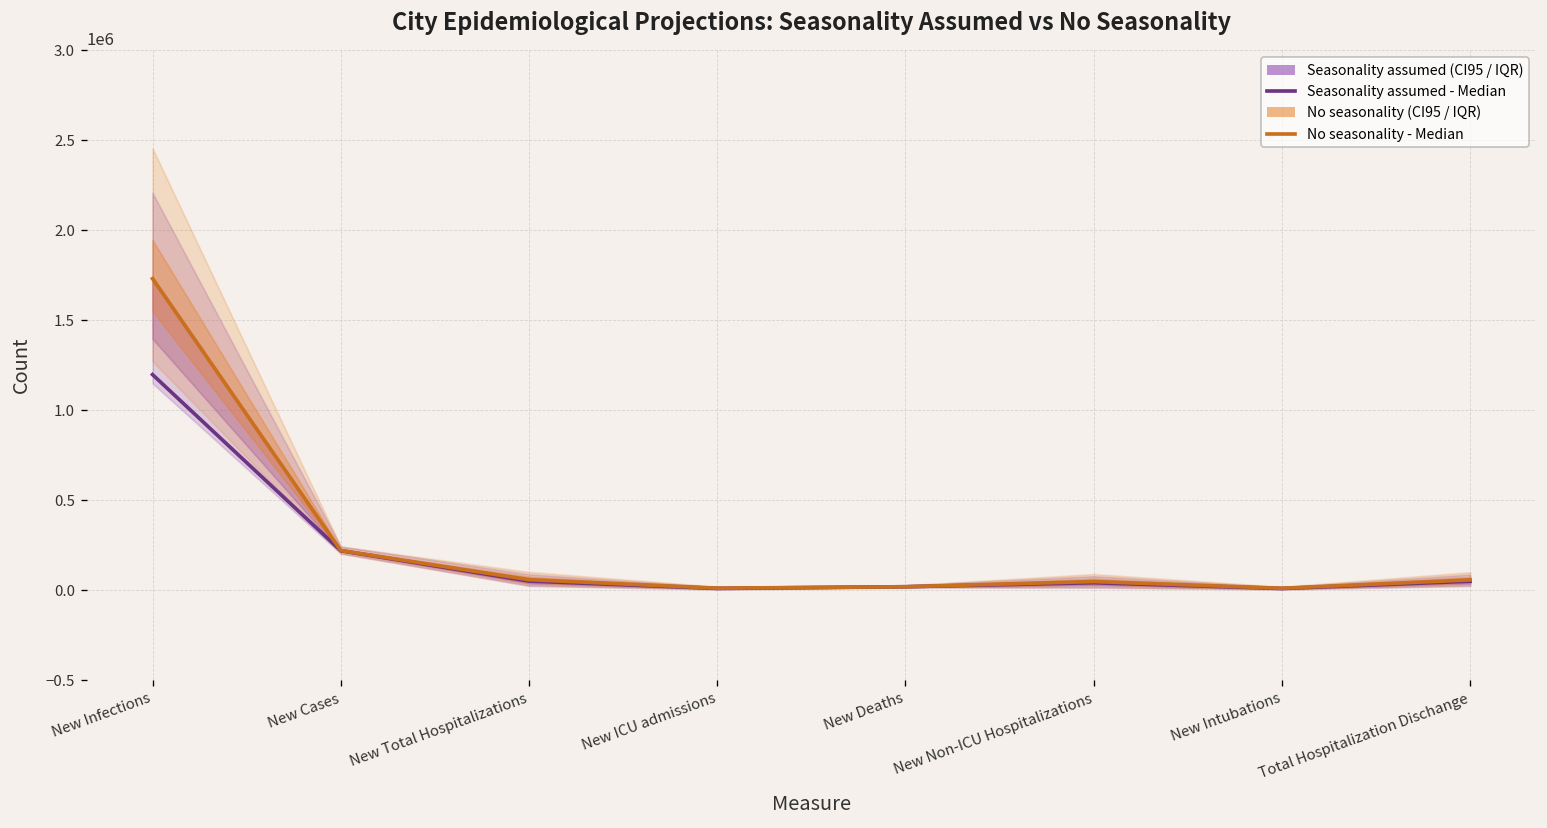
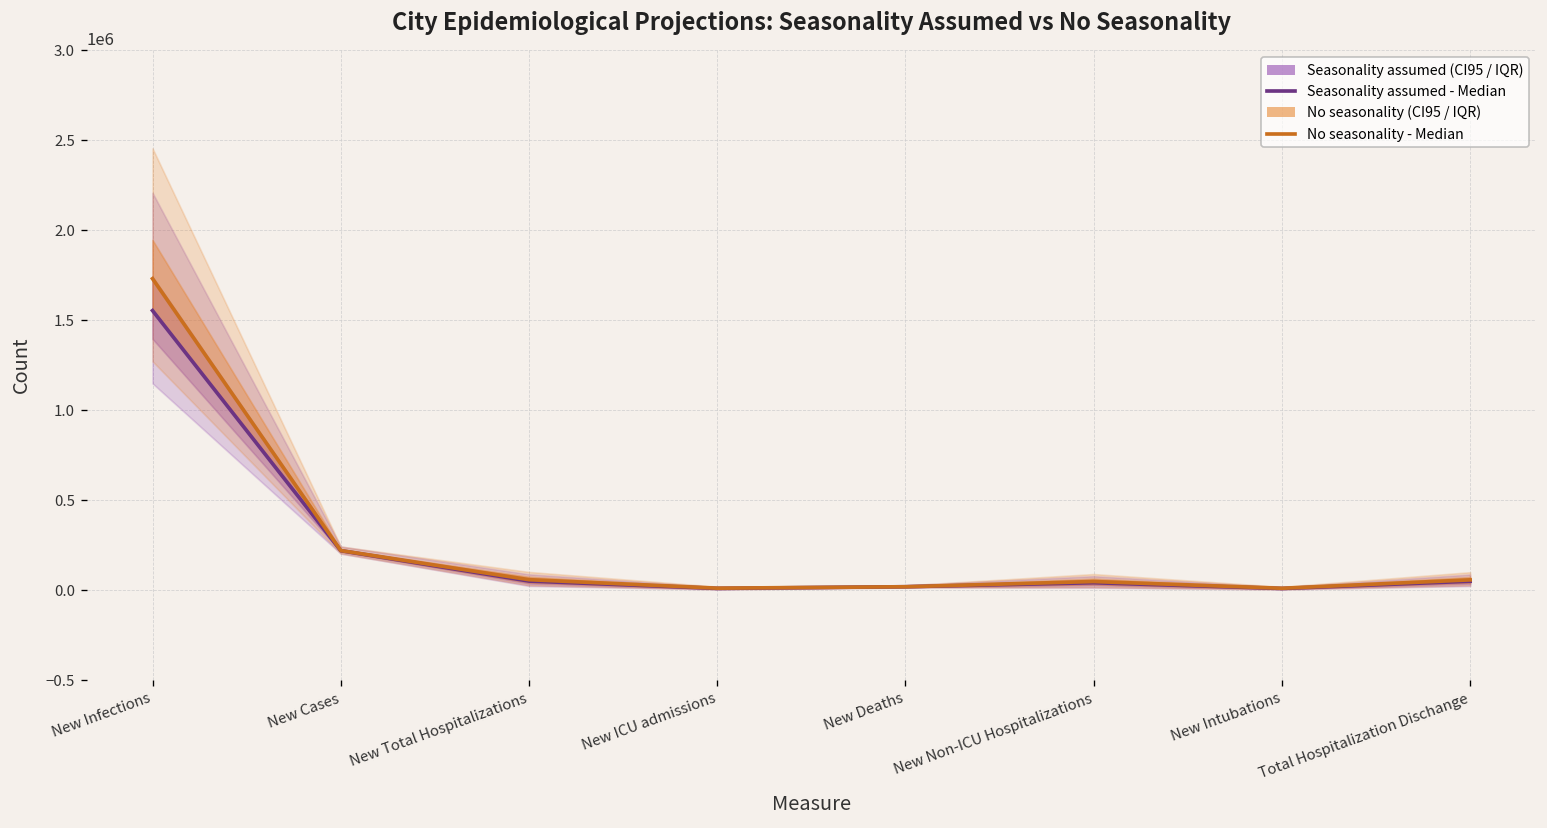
  {
    "Seasonality assumed - Median": {
-     "New Infections": 1200000
+     "New Infections": 1550000
    }
  }
